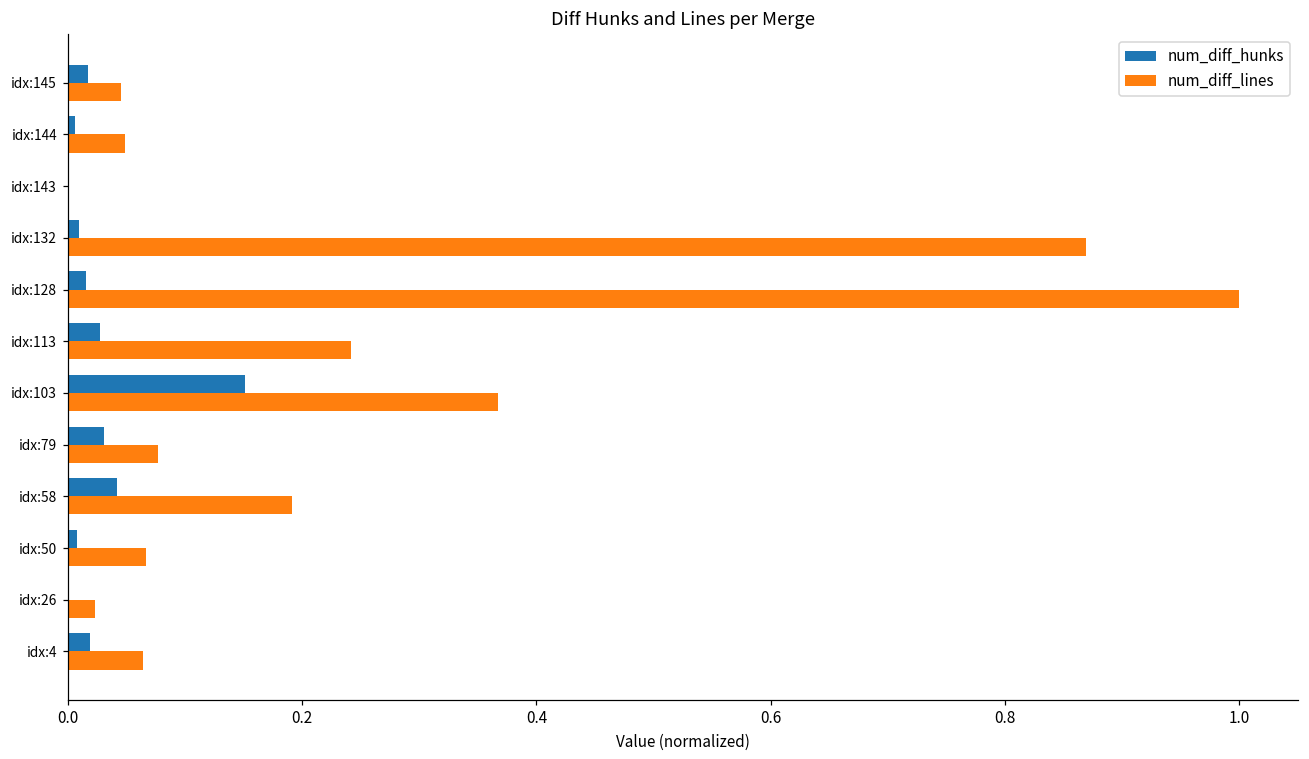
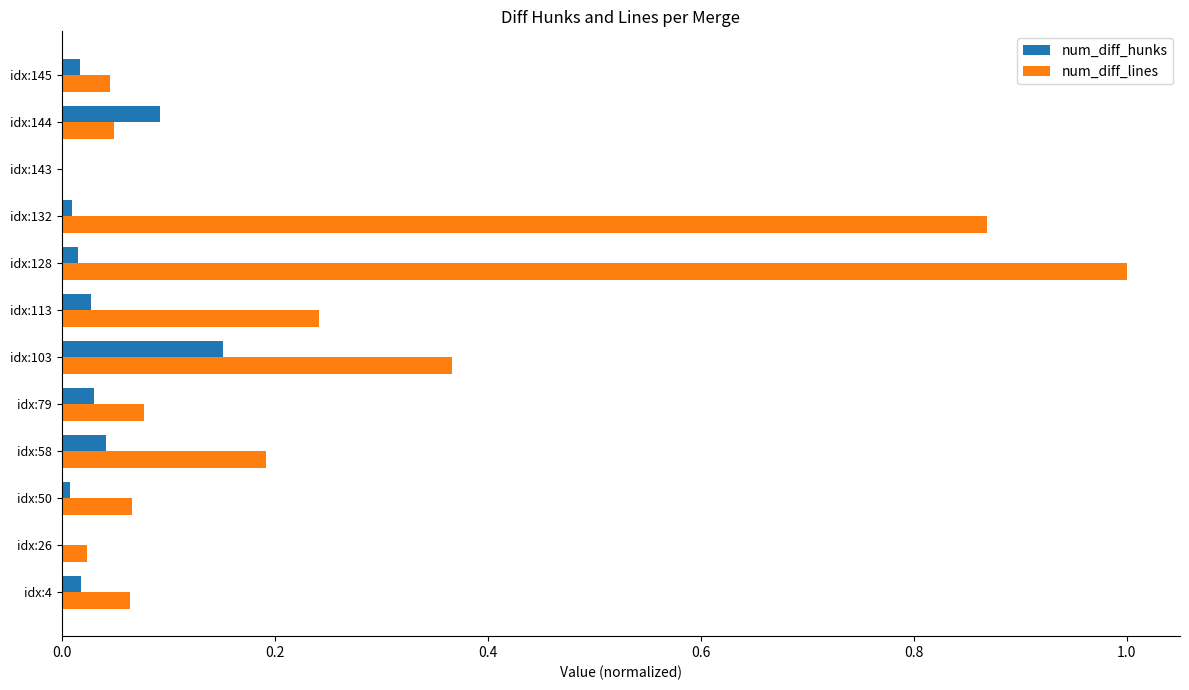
  {
    "num_diff_hunks": {
      "idx:145": 0.017,
-     "idx:144": 0.006,
+     "idx:144": 0.093,
      "idx:132": 0.010,
      "idx:128": 0.016,
      "idx:113": 0.028,
      "idx:103": 0.152,
      "idx:79": 0.031,
      "idx:58": 0.042,
      "idx:50": 0.008,
      "idx:4": 0.019
    },
    "num_diff_lines": {
      "idx:145": 0.046,
      "idx:144": 0.049,
      "idx:132": 0.869,
      "idx:128": 1.000,
      "idx:113": 0.242,
      "idx:103": 0.367,
      "idx:79": 0.077,
      "idx:58": 0.191,
      "idx:50": 0.066,
      "idx:26": 0.024,
      "idx:4": 0.065
    }
  }
